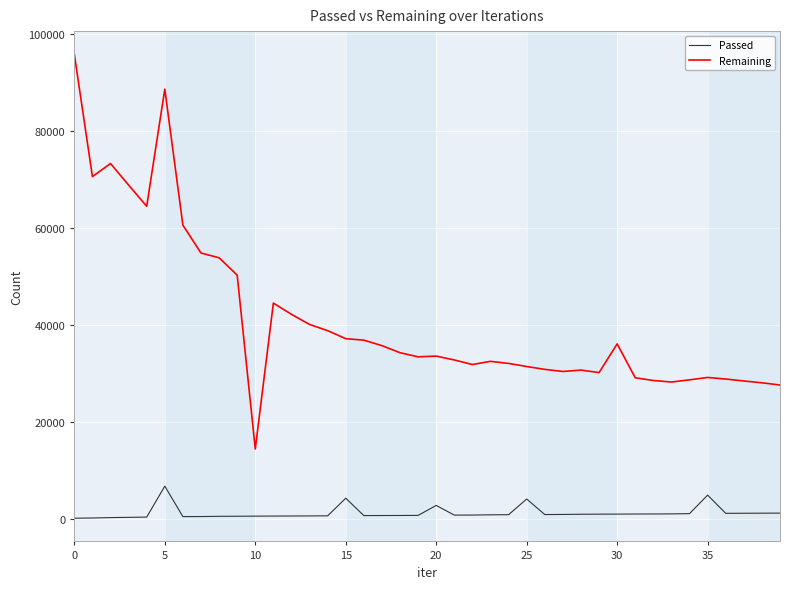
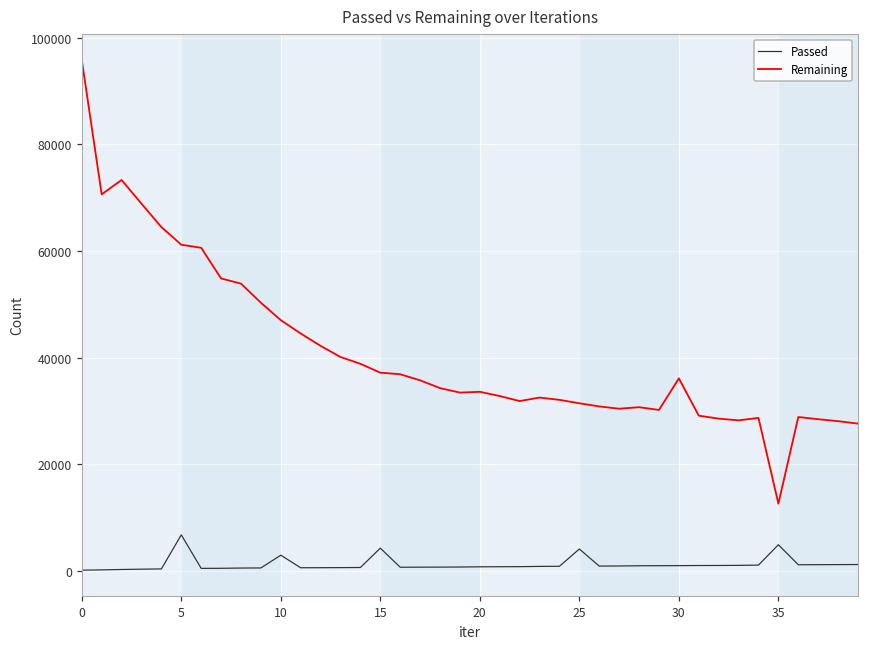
  {
    "Passed": {
      "0": 0,
      "5": 7000,
-     "10": 1000,
+     "10": 3000,
      "15": 4000,
-     "20": 3000,
+     "20": 1000,
      "25": 4000,
      "30": 1000,
      "35": 5000
    },
    "Remaining": {
      "0": 96000,
-     "5": 89000,
-     "10": 14000,
+     "5": 61000,
+     "10": 47000,
      "15": 37000,
      "20": 34000,
      "25": 31000,
      "30": 36000,
-     "35": 29000
+     "35": 13000
    }
  }
